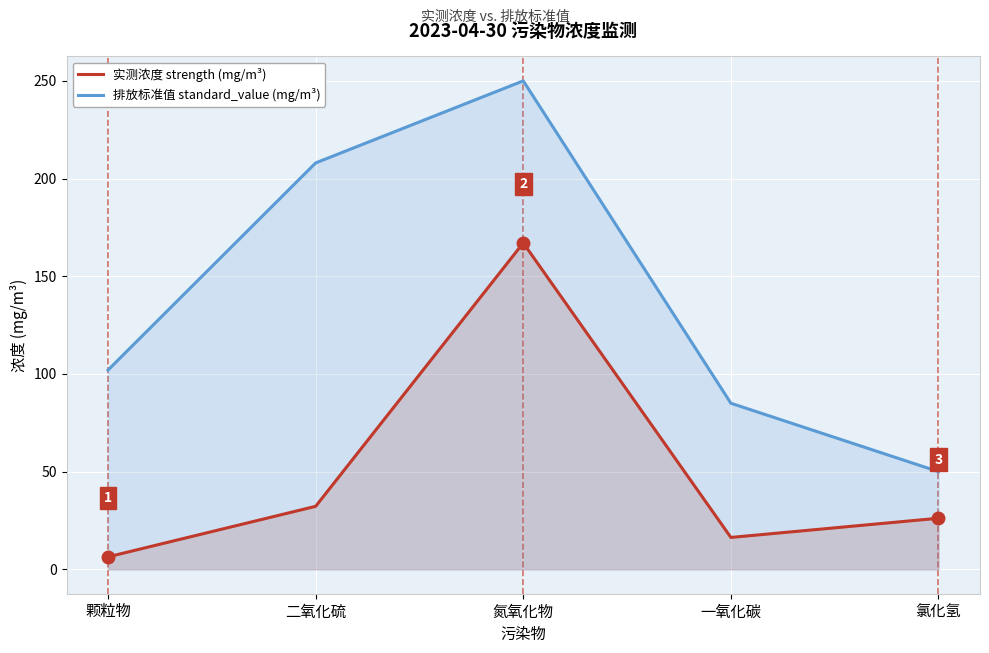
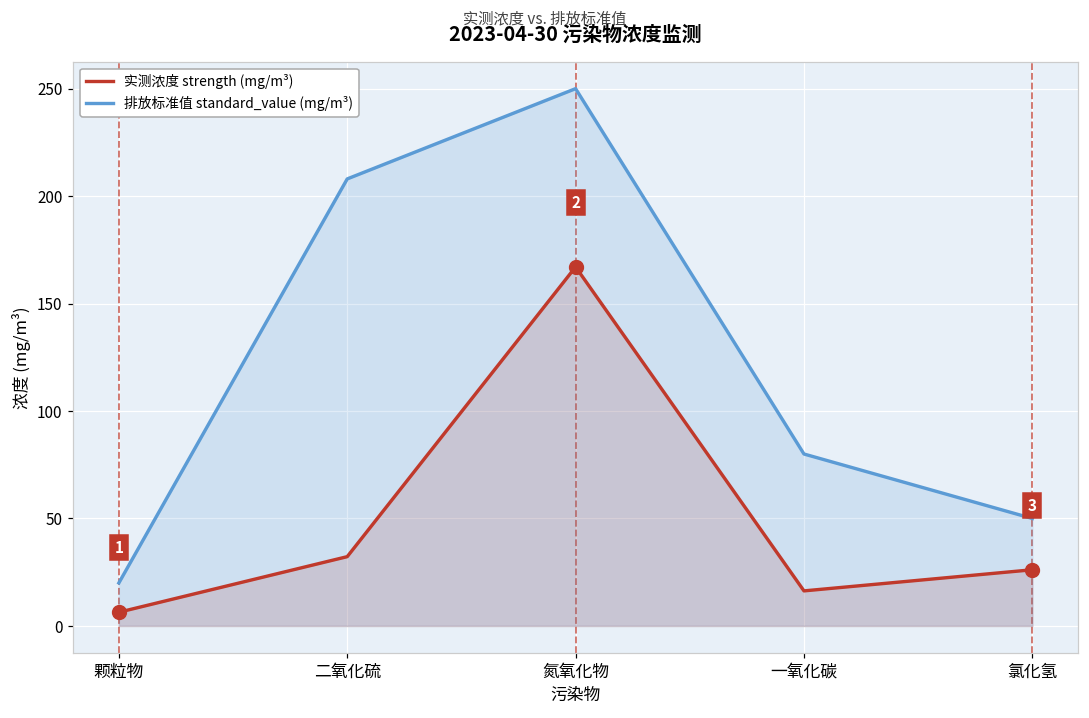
  {
    "排放标准值 standard_value (mg/m³)": {
-     "颗粒物": 102,
+     "颗粒物": 20,
      "二氧化硫": 208,
      "氮氧化物": 250,
-     "一氧化碳": 85
+     "一氧化碳": 80
    }
  }
